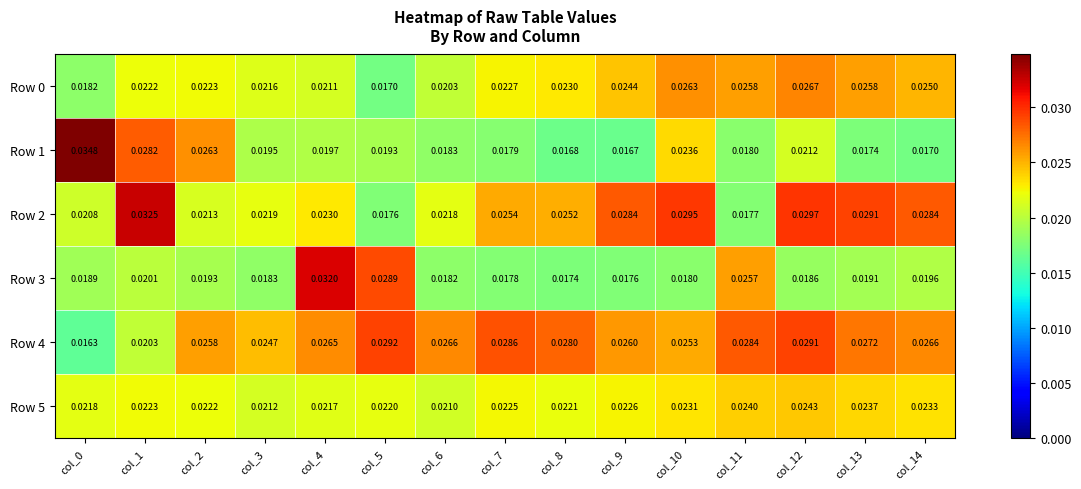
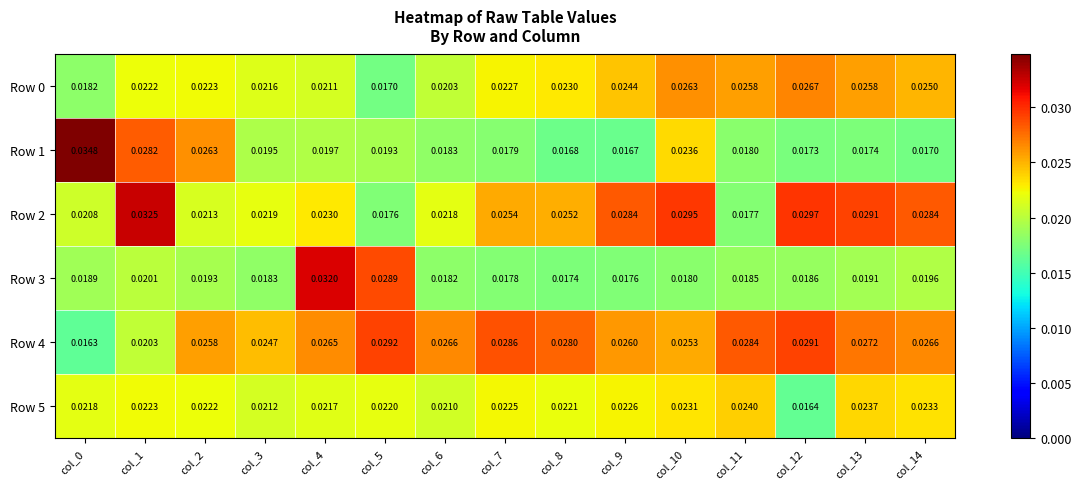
  {
    "Row 0": {
      "col_0": 0.0182,
      "col_1": 0.0222,
      "col_2": 0.0223,
      "col_3": 0.0216,
      "col_4": 0.0211,
      "col_5": 0.0170,
      "col_6": 0.0203,
      "col_7": 0.0227,
      "col_8": 0.0230,
      "col_9": 0.0244,
      "col_10": 0.0263,
      "col_11": 0.0258,
      "col_12": 0.0267,
      "col_13": 0.0258,
      "col_14": 0.0250
    },
    "Row 1": {
      "col_0": 0.0348,
      "col_1": 0.0282,
      "col_2": 0.0263,
      "col_3": 0.0195,
      "col_4": 0.0197,
      "col_5": 0.0193,
      "col_6": 0.0183,
      "col_7": 0.0179,
      "col_8": 0.0168,
      "col_9": 0.0167,
      "col_10": 0.0236,
      "col_11": 0.0180,
-     "col_12": 0.0212,
+     "col_12": 0.0173,
      "col_13": 0.0174,
      "col_14": 0.0170
    },
    "Row 2": {
      "col_0": 0.0208,
      "col_1": 0.0325,
      "col_2": 0.0213,
      "col_3": 0.0219,
      "col_4": 0.0230,
      "col_5": 0.0176,
      "col_6": 0.0218,
      "col_7": 0.0254,
      "col_8": 0.0252,
      "col_9": 0.0284,
      "col_10": 0.0295,
      "col_11": 0.0177,
      "col_12": 0.0297,
      "col_13": 0.0291,
      "col_14": 0.0284
    },
    "Row 3": {
      "col_0": 0.0189,
      "col_1": 0.0201,
      "col_2": 0.0193,
      "col_3": 0.0183,
      "col_4": 0.0320,
      "col_5": 0.0289,
      "col_6": 0.0182,
      "col_7": 0.0178,
      "col_8": 0.0174,
      "col_9": 0.0176,
      "col_10": 0.0180,
-     "col_11": 0.0257,
+     "col_11": 0.0185,
      "col_12": 0.0186,
      "col_13": 0.0191,
      "col_14": 0.0196
    },
    "Row 4": {
      "col_0": 0.0163,
      "col_1": 0.0203,
      "col_2": 0.0258,
      "col_3": 0.0247,
      "col_4": 0.0265,
      "col_5": 0.0292,
      "col_6": 0.0266,
      "col_7": 0.0286,
      "col_8": 0.0280,
      "col_9": 0.0260,
      "col_10": 0.0253,
      "col_11": 0.0284,
      "col_12": 0.0291,
      "col_13": 0.0272,
      "col_14": 0.0266
    },
    "Row 5": {
      "col_0": 0.0218,
      "col_1": 0.0223,
      "col_2": 0.0222,
      "col_3": 0.0212,
      "col_4": 0.0217,
      "col_5": 0.0220,
      "col_6": 0.0210,
      "col_7": 0.0225,
      "col_8": 0.0221,
      "col_9": 0.0226,
      "col_10": 0.0231,
      "col_11": 0.0240,
-     "col_12": 0.0243,
+     "col_12": 0.0164,
      "col_13": 0.0237,
      "col_14": 0.0233
    }
  }
